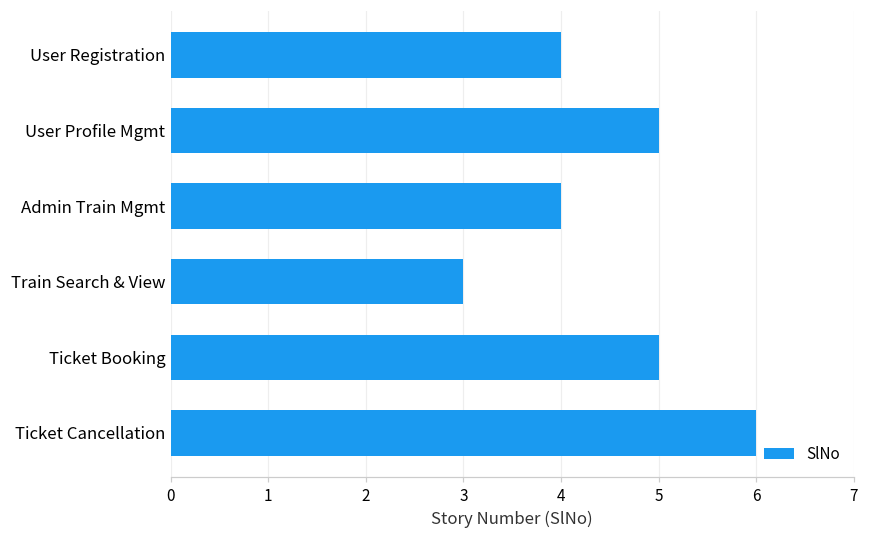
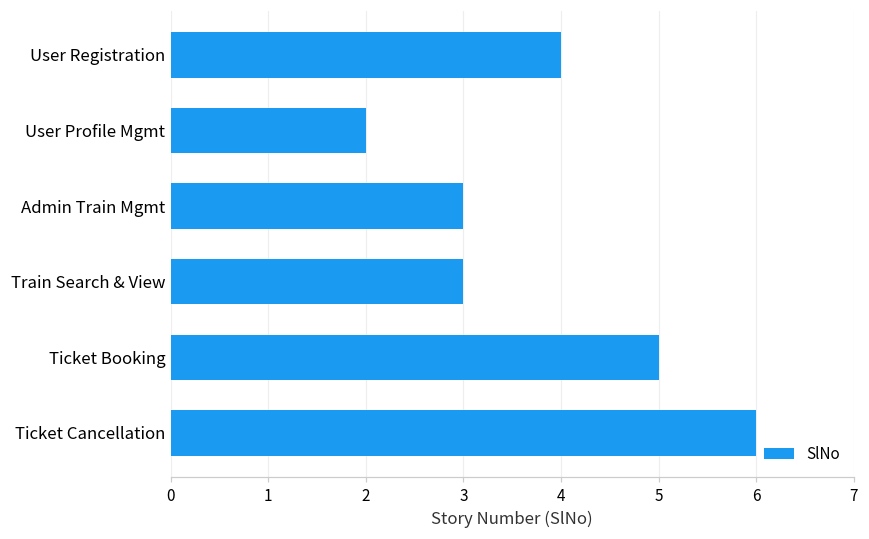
  {
    "User Registration": 4,
-   "User Profile Mgmt": 5,
-   "Admin Train Mgmt": 4,
+   "User Profile Mgmt": 2,
+   "Admin Train Mgmt": 3,
    "Train Search & View": 3,
    "Ticket Booking": 5,
    "Ticket Cancellation": 6
  }
